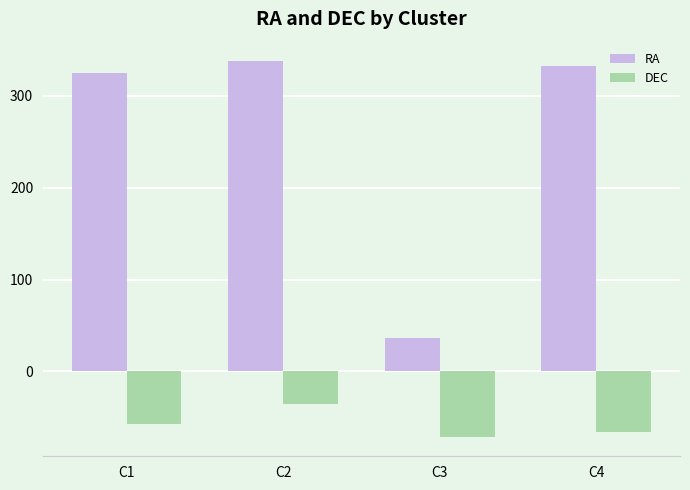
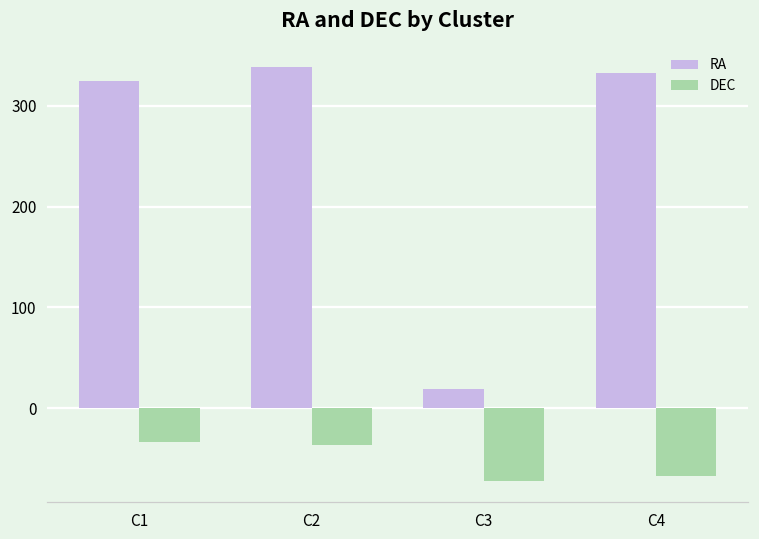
  {
    "RA": {
      "C1": 320,
      "C2": 340,
-     "C3": 40,
+     "C3": 20,
      "C4": 330
    },
    "DEC": {
-     "C1": -60,
+     "C1": -30,
      "C2": -40,
      "C3": -70,
      "C4": -70
    }
  }
